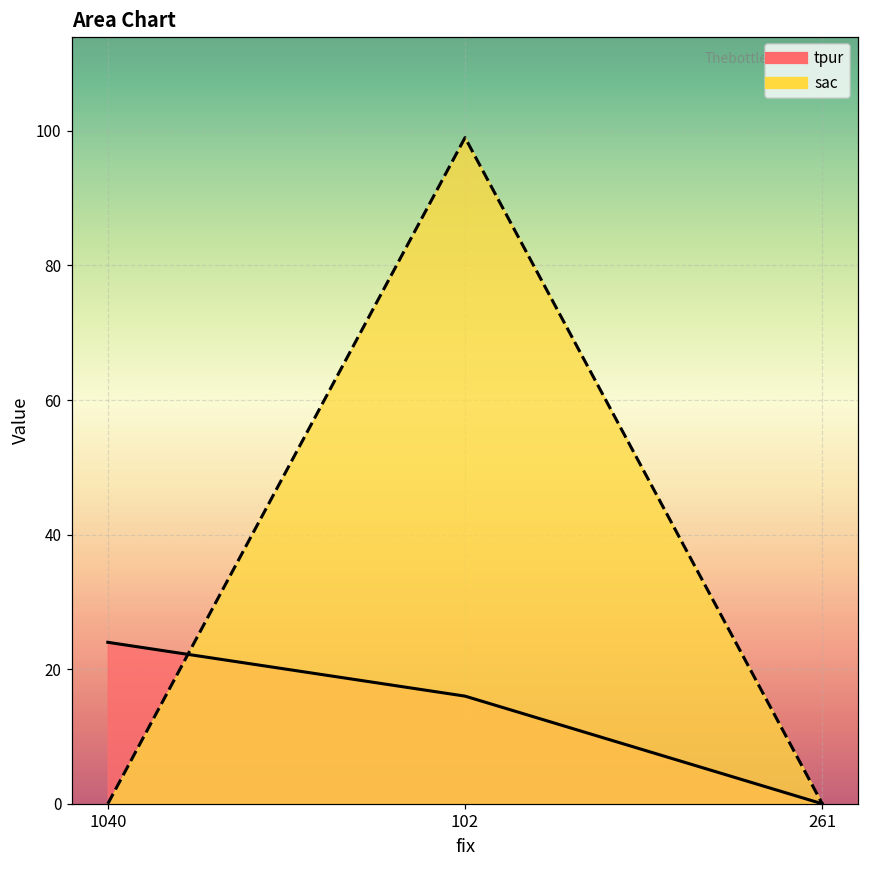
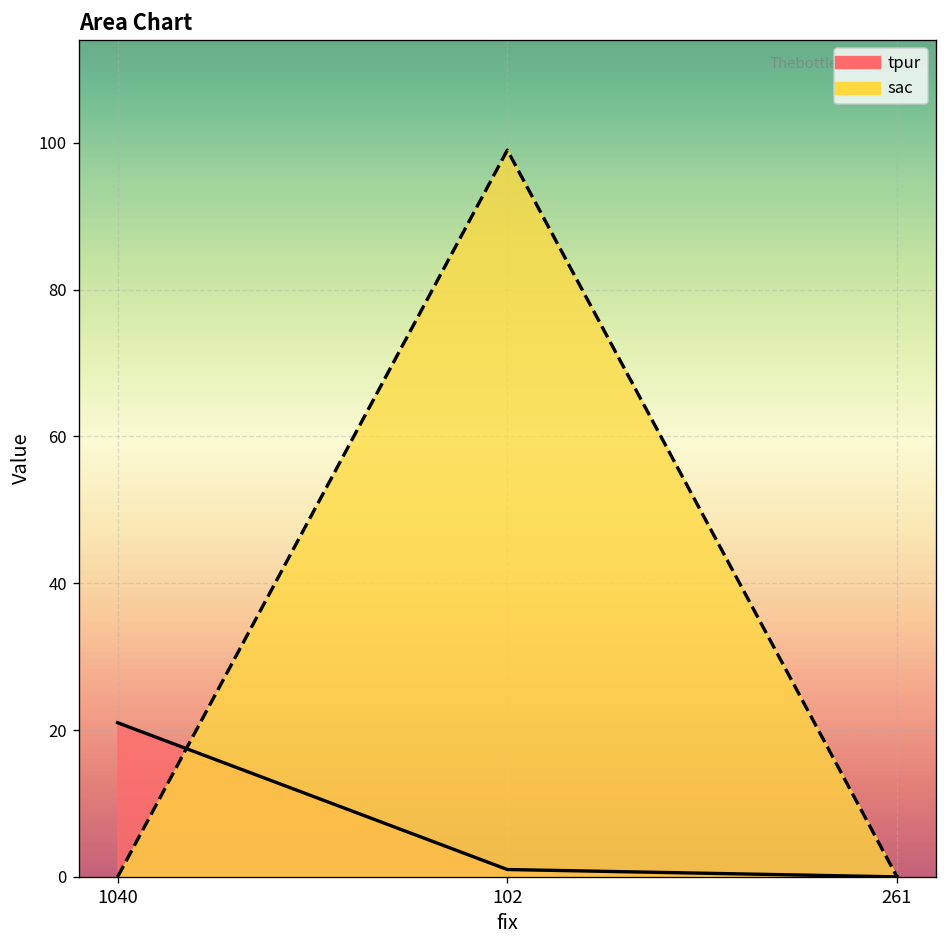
  {
    "tpur": {
-     "1040": 24,
-     "102": 16
+     "1040": 21,
+     "102": 1
    },
    "sac": {
      "1040": 0,
      "102": 99
    }
  }
